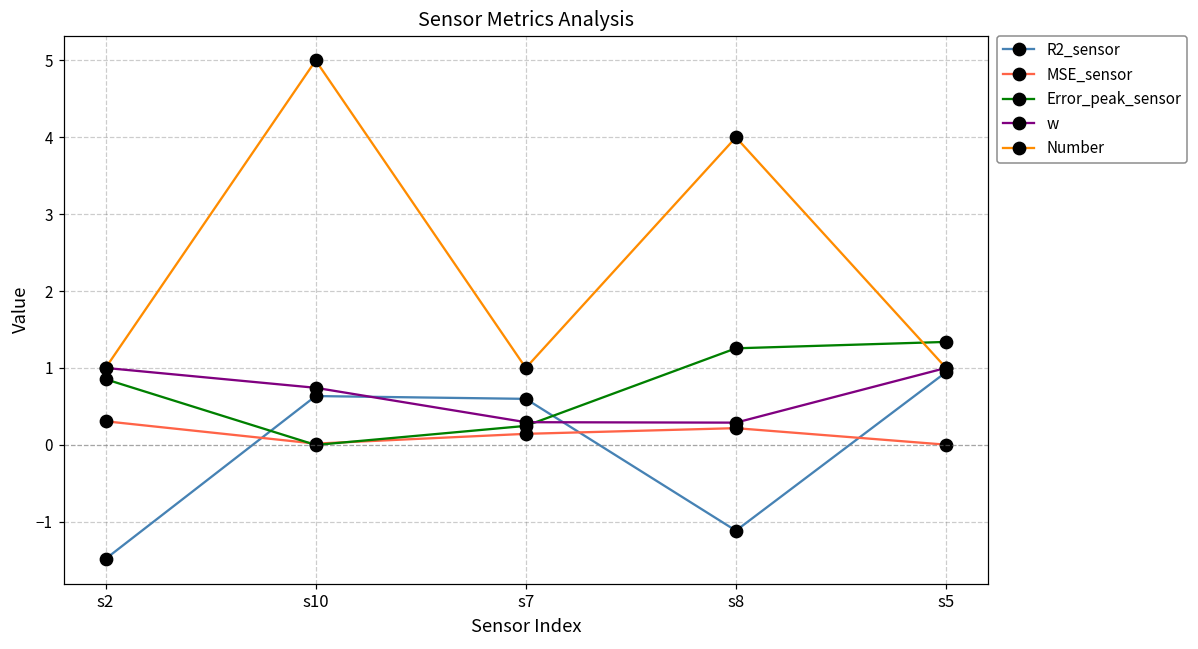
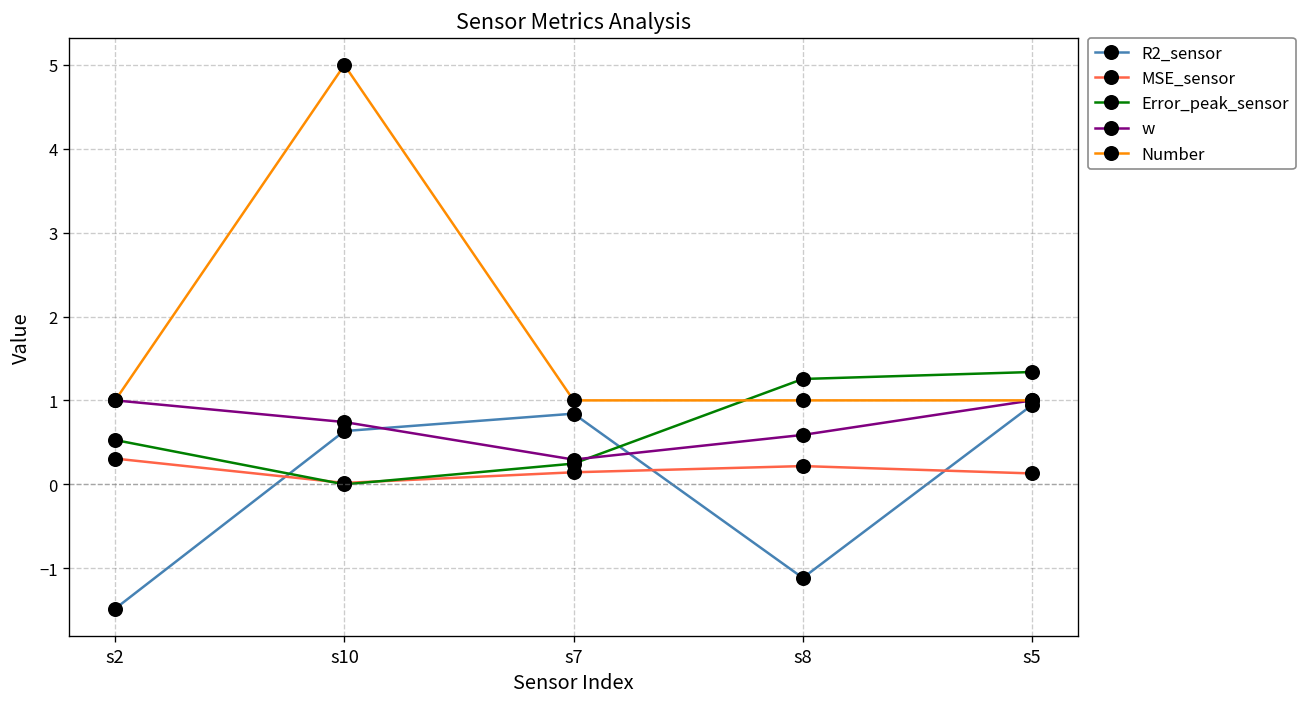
  {
    "R2_sensor": {
      "s2": -1.5,
      "s10": 0.6,
-     "s7": 0.6,
+     "s7": 0.8,
      "s8": -1.1,
      "s5": 0.9
    },
    "MSE_sensor": {
      "s2": 0.3,
      "s7": 0.1,
      "s8": 0.2,
-     "s5": 0.0
+     "s5": 0.1
    },
    "Error_peak_sensor": {
-     "s2": 0.9,
+     "s2": 0.5,
      "s7": 0.2,
      "s8": 1.3,
      "s5": 1.3
    },
    "w": {
      "s10": 0.7,
      "s7": 0.3,
-     "s8": 0.3
+     "s8": 0.6
    },
    "Number": {
      "s10": 5,
      "s7": 1,
-     "s8": 4
+     "s8": 1
    }
  }
